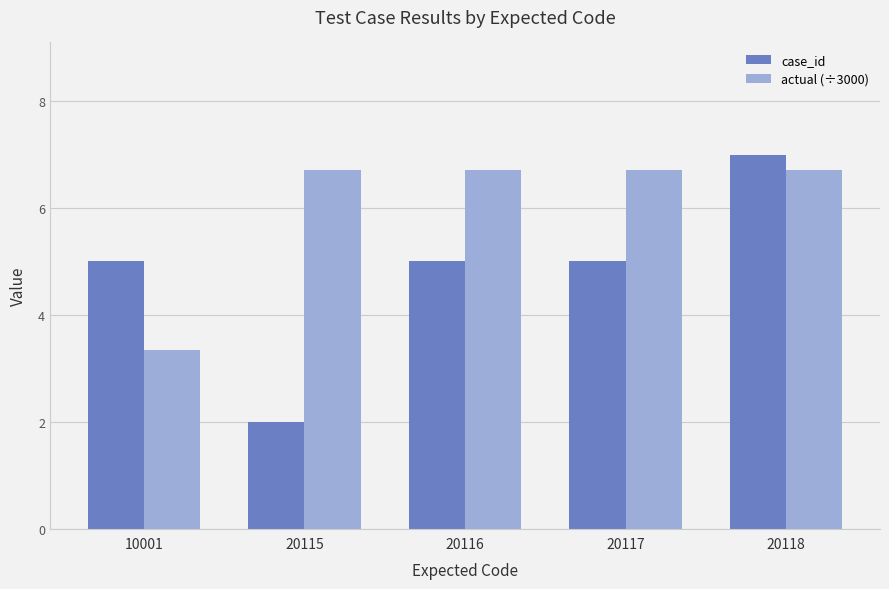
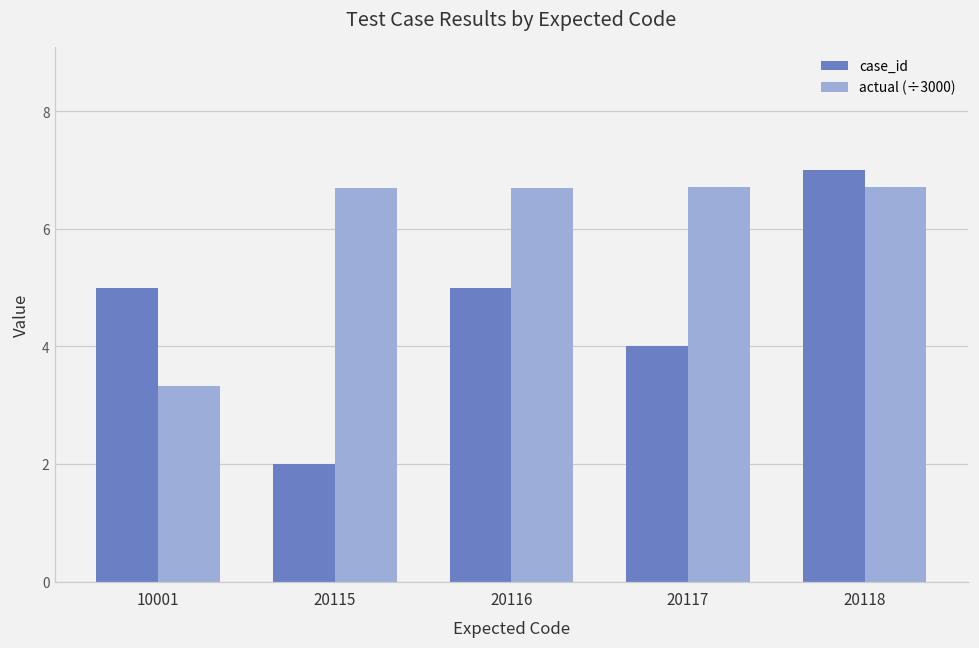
  {
    "case_id": {
      "10001": 5,
      "20115": 2,
      "20116": 5,
-     "20117": 5,
+     "20117": 4,
      "20118": 7
    },
    "actual (÷3000)": {
      "10001": 3.3,
      "20115": 6.7,
      "20116": 6.7,
      "20117": 6.7,
      "20118": 6.7
    }
  }
